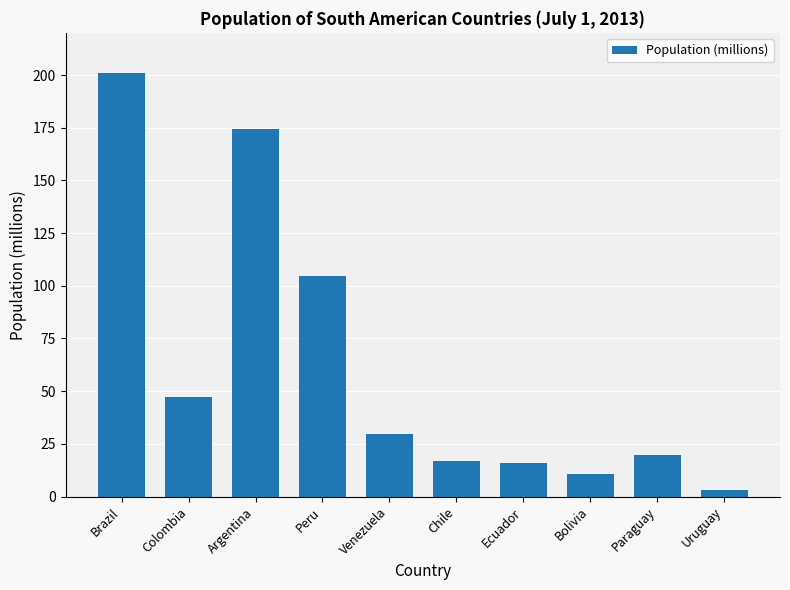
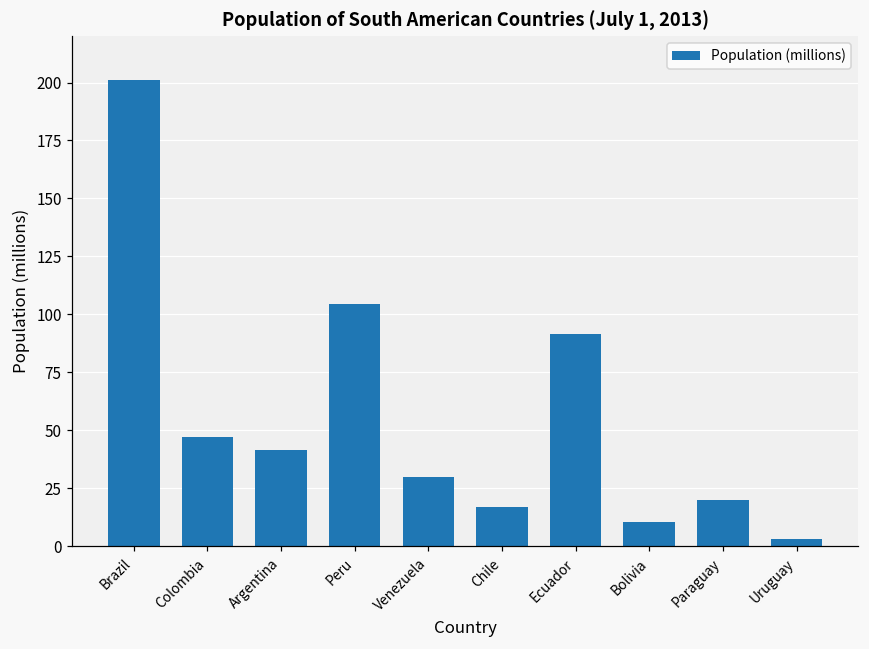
  {
    "Brazil": 201,
    "Colombia": 47,
-   "Argentina": 175,
+   "Argentina": 41,
    "Peru": 105,
    "Venezuela": 30,
    "Chile": 17,
-   "Ecuador": 16,
+   "Ecuador": 91,
    "Bolivia": 11,
    "Paraguay": 20,
    "Uruguay": 3
  }
